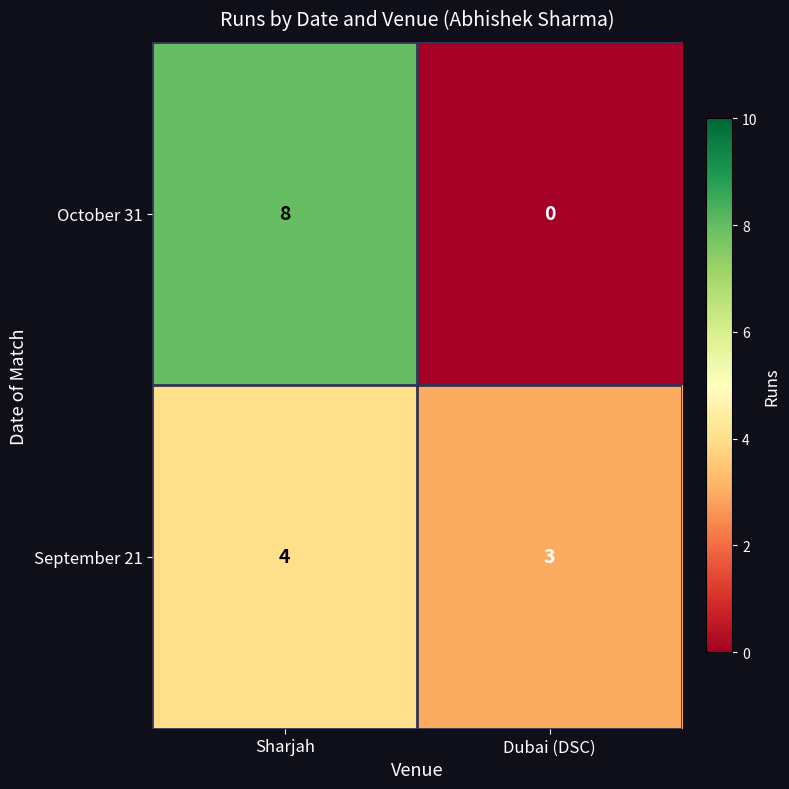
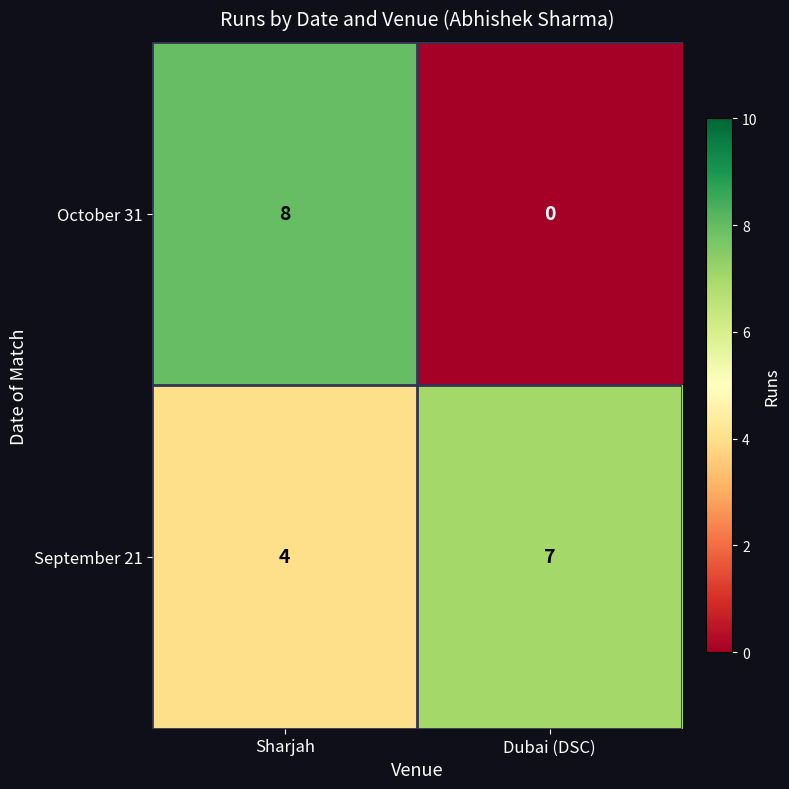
  {
    "October 31": {
      "Sharjah": 8,
      "Dubai (DSC)": 0
    },
    "September 21": {
      "Sharjah": 4,
-     "Dubai (DSC)": 3
+     "Dubai (DSC)": 7
    }
  }
